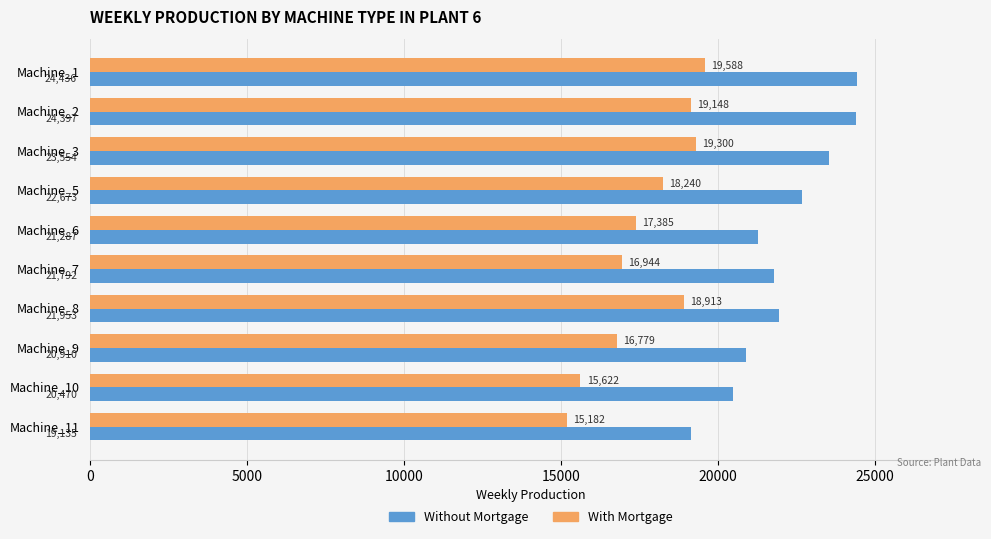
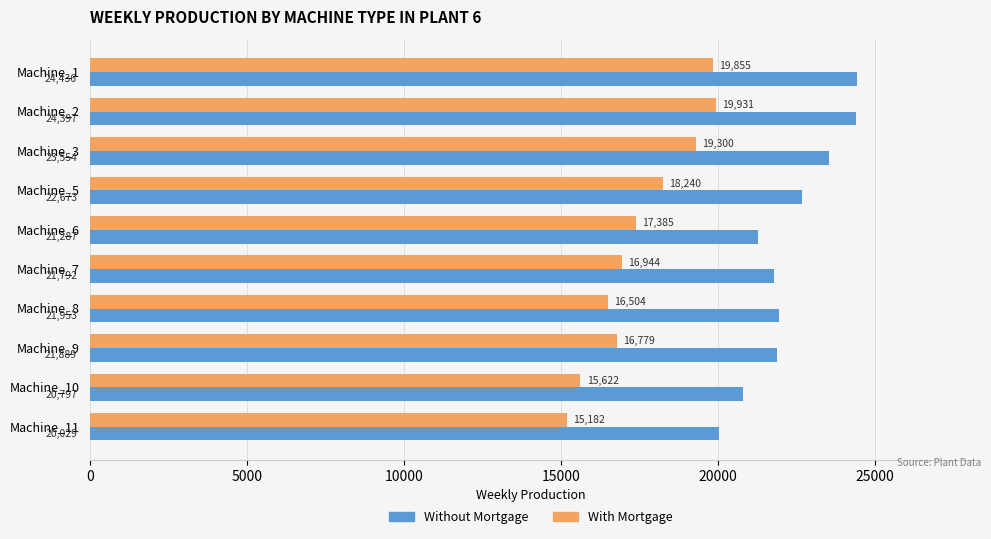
  {
    "Without Mortgage": {
-     "Machine_9": "20,910",
-     "Machine_10": "20,470",
-     "Machine_11": "19,135"
+     "Machine_9": "21,889",
+     "Machine_10": "20,797",
+     "Machine_11": "20,029"
    },
    "With Mortgage": {
-     "Machine_1": "19,588",
-     "Machine_2": "19,148",
+     "Machine_1": "19,855",
+     "Machine_2": "19,931",
      "Machine_3": "19,300",
      "Machine_5": "18,240",
      "Machine_6": "17,385",
      "Machine_7": "16,944",
-     "Machine_8": "18,913",
+     "Machine_8": "16,504",
      "Machine_9": "16,779",
      "Machine_10": "15,622",
      "Machine_11": "15,182"
    }
  }
